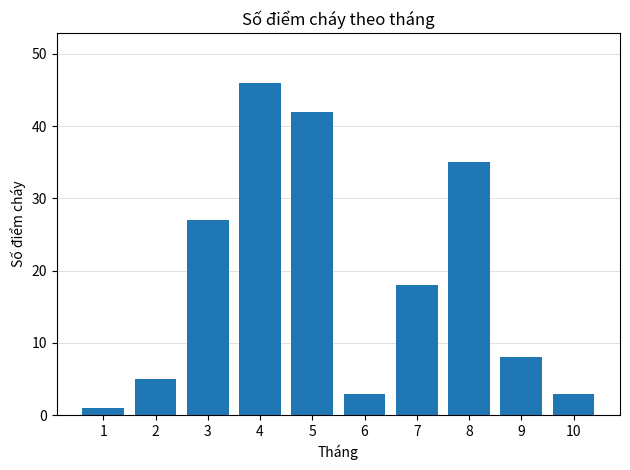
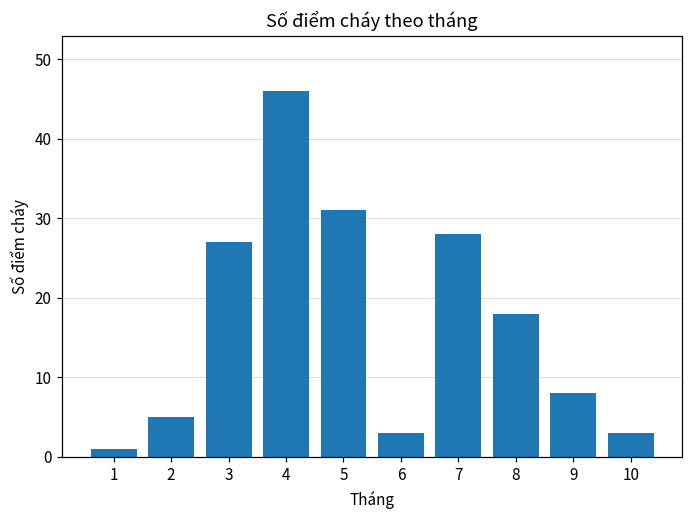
  {
    "1": 1,
    "2": 5,
    "3": 27,
    "4": 46,
-   "5": 42,
+   "5": 31,
    "6": 3,
-   "7": 18,
-   "8": 35,
+   "7": 28,
+   "8": 18,
    "9": 8,
    "10": 3
  }
